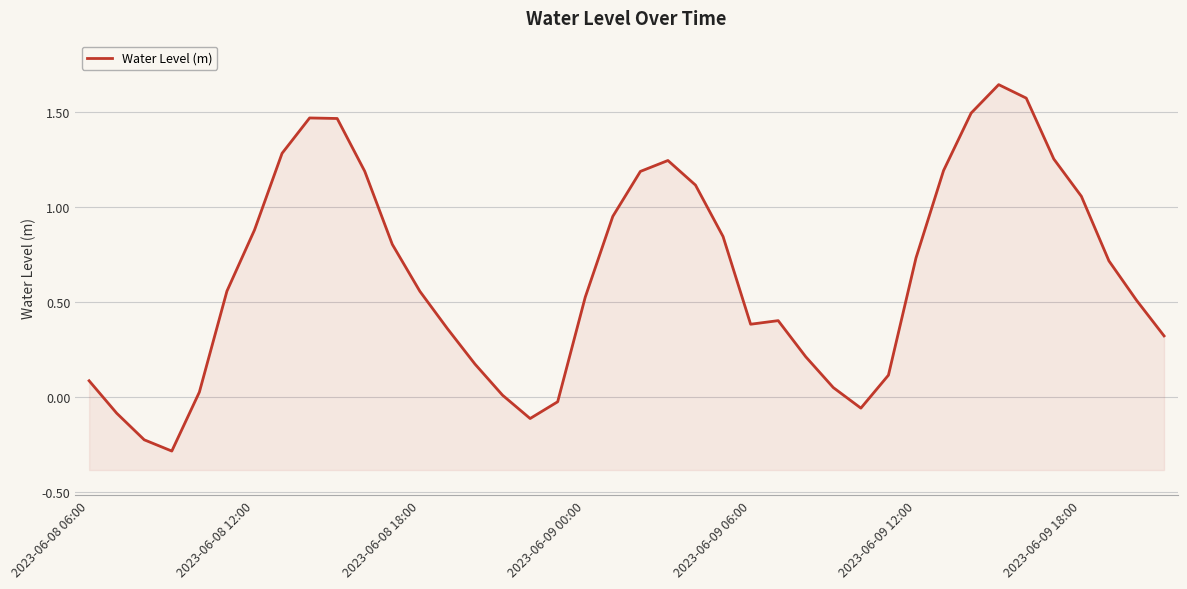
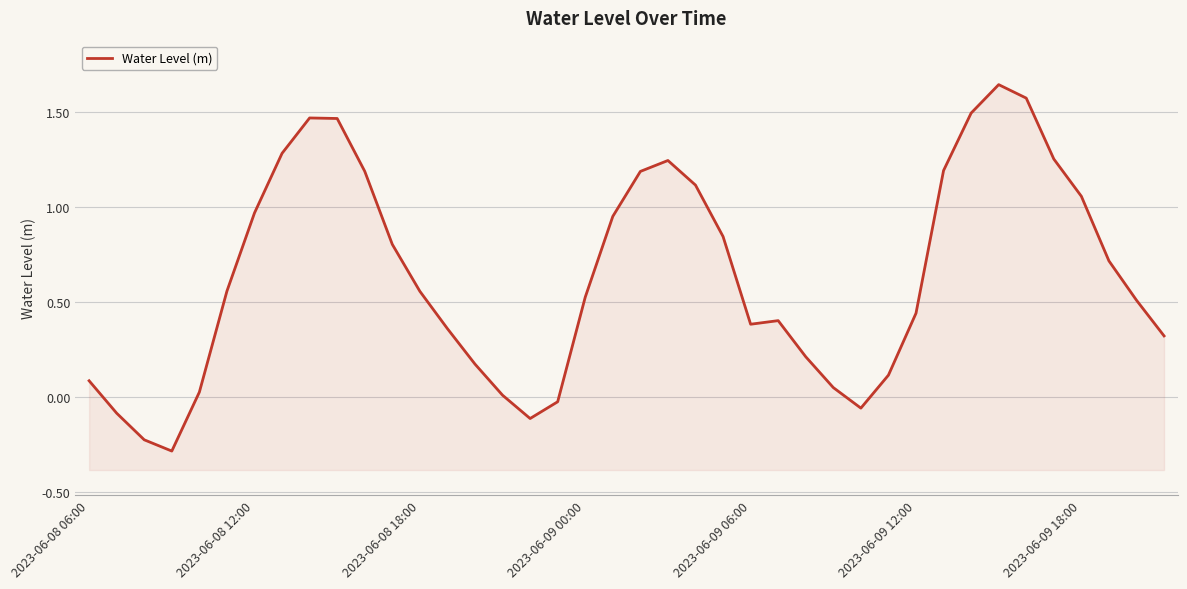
  {
    "2023-06-08 06:00": 0.09,
-   "2023-06-08 12:00": 0.88,
+   "2023-06-08 12:00": 0.97,
    "2023-06-08 18:00": 0.56,
    "2023-06-09 00:00": 0.53,
    "2023-06-09 06:00": 0.38,
-   "2023-06-09 12:00": 0.73,
+   "2023-06-09 12:00": 0.44,
    "2023-06-09 18:00": 1.06
  }
